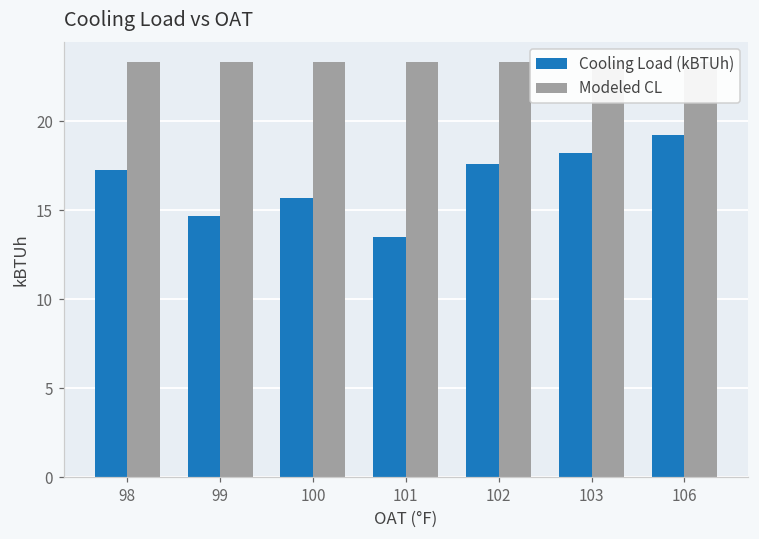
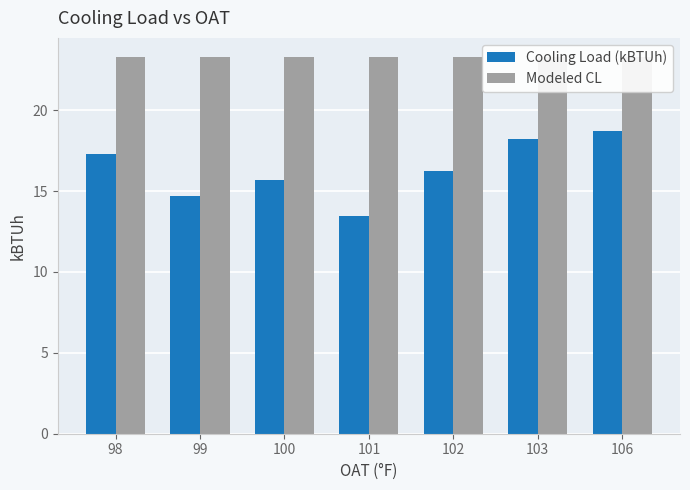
  {
    "Cooling Load (kBTUh)": {
      "98": 17.3,
      "99": 14.7,
      "100": 15.7,
      "101": 13.5,
-     "102": 17.6,
+     "102": 16.2,
      "103": 18.2,
-     "106": 19.2
+     "106": 18.7
    },
    "Modeled CL": {
      "98": 23.3,
      "99": 23.3,
      "100": 23.3,
      "101": 23.3,
      "102": 23.3
    }
  }
